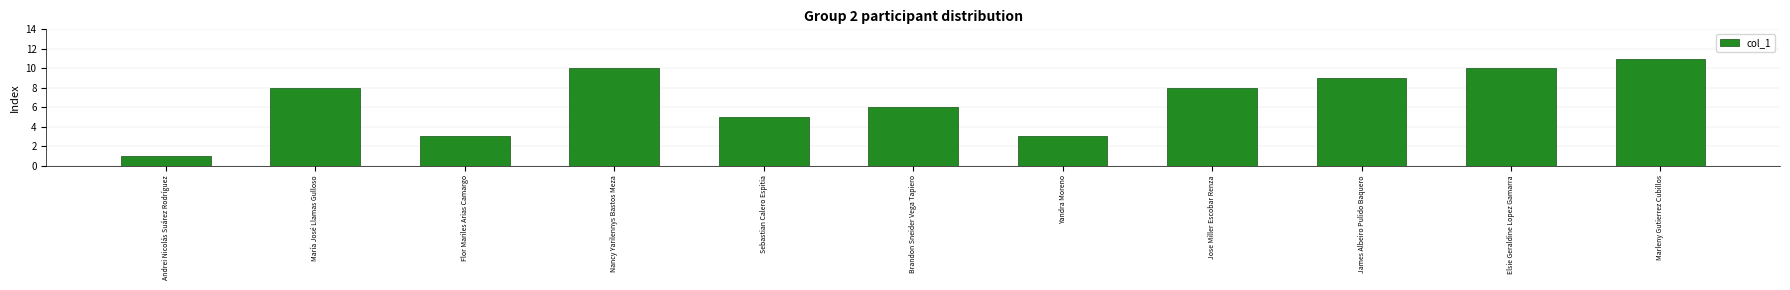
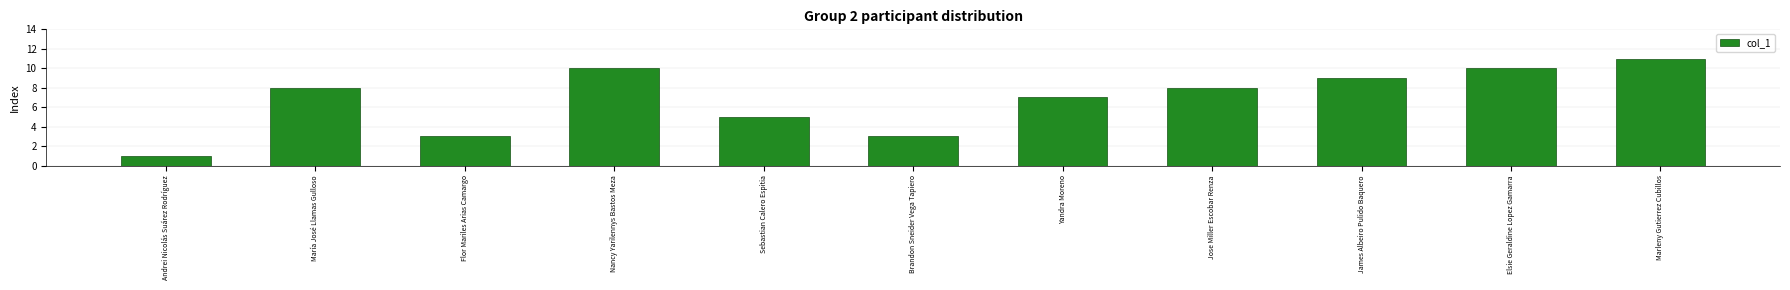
  {
    "Andrei Nicolás Suárez Rodríguez": 1,
    "María José Llamas Gulloso": 8,
    "Flor Mariles Arias Camargo": 3,
    "Nancy Yarilennys Bastos Meza": 10,
    "Sebastian Calero Espitia": 5,
-   "Brandon Sneider Vega Tapiero": 6,
-   "Yandra Moreno": 3,
+   "Brandon Sneider Vega Tapiero": 3,
+   "Yandra Moreno": 7,
    "Jose Miller Escobar Renza": 8,
    "James Albeiro Pulido Baquero": 9,
    "Elsie Geraldine Lopez Gamarra": 10,
    "Marleny Gutierrez Cubillos": 11
  }
